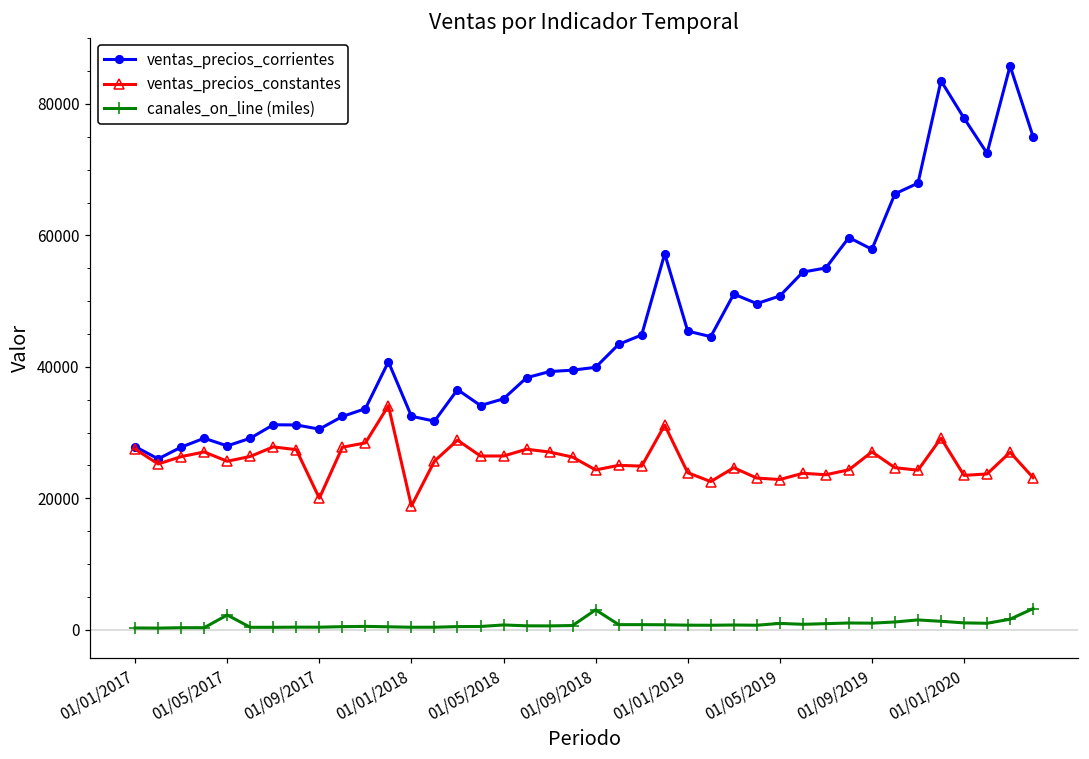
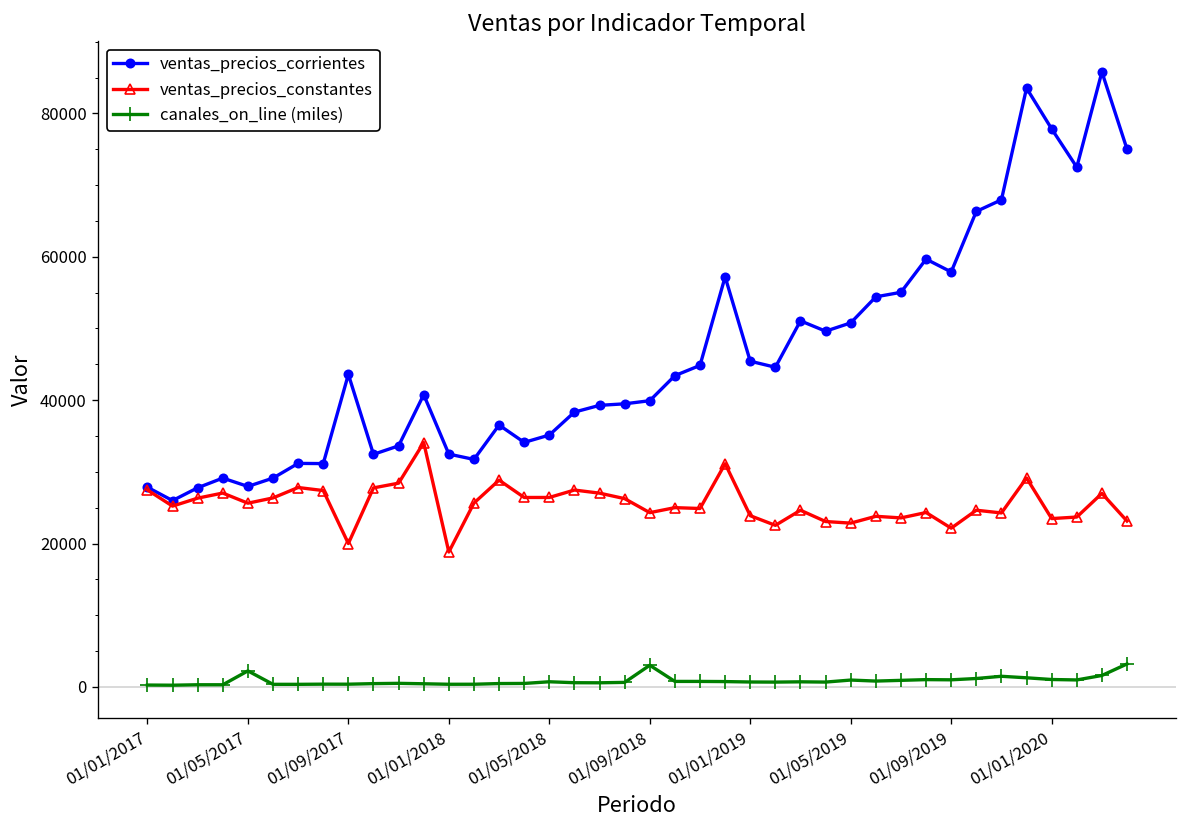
  {
    "ventas_precios_corrientes": {
      "01/05/2017": 28000,
-     "01/09/2017": 31000,
+     "01/09/2017": 44000,
      "01/01/2018": 32000,
      "01/05/2018": 35000,
      "01/09/2018": 40000,
      "01/01/2019": 45000,
      "01/05/2019": 51000,
      "01/09/2019": 58000,
      "01/01/2020": 78000
    },
    "ventas_precios_constantes": {
      "01/05/2017": 26000,
      "01/09/2017": 20000,
      "01/01/2018": 19000,
      "01/05/2018": 26000,
      "01/09/2018": 24000,
      "01/01/2019": 24000,
      "01/05/2019": 23000,
-     "01/09/2019": 27000,
+     "01/09/2019": 22000,
      "01/01/2020": 23000
    },
    "canales_on_line (miles)": {
      "01/01/2017": 0,
      "01/05/2017": 2000,
      "01/09/2017": 0,
      "01/01/2018": 0,
      "01/05/2018": 1000,
      "01/09/2018": 3000,
      "01/01/2019": 1000,
      "01/05/2019": 1000,
      "01/09/2019": 1000,
      "01/01/2020": 1000
    }
  }
